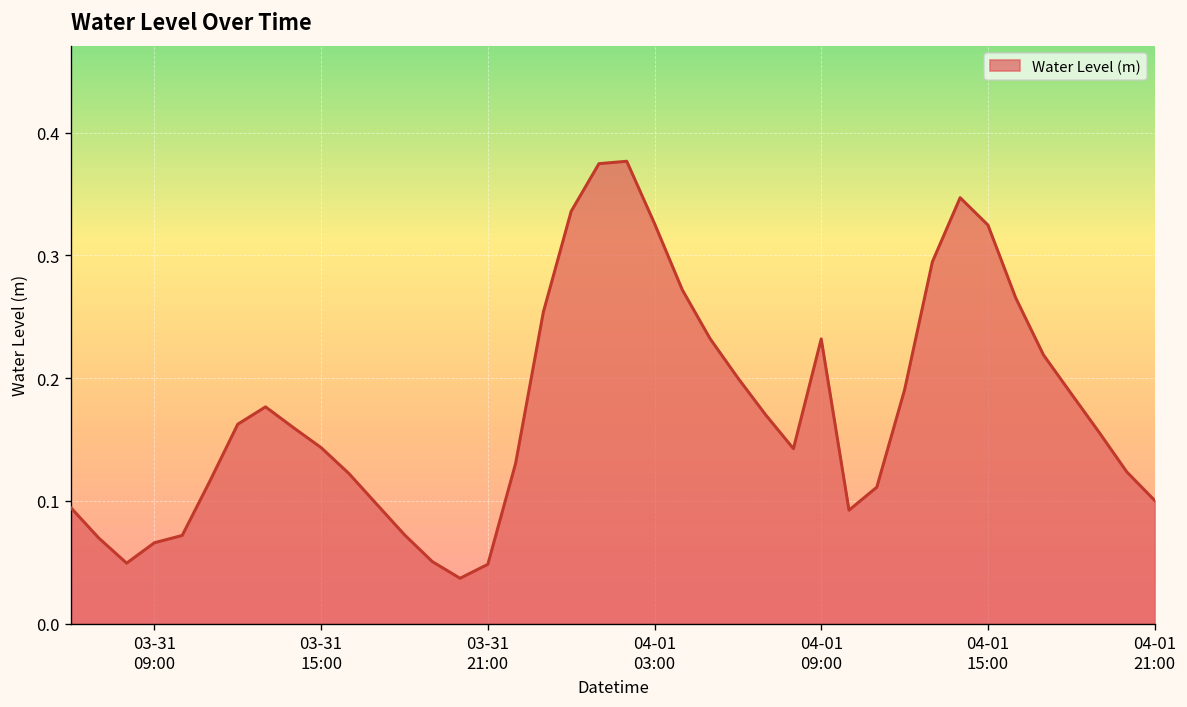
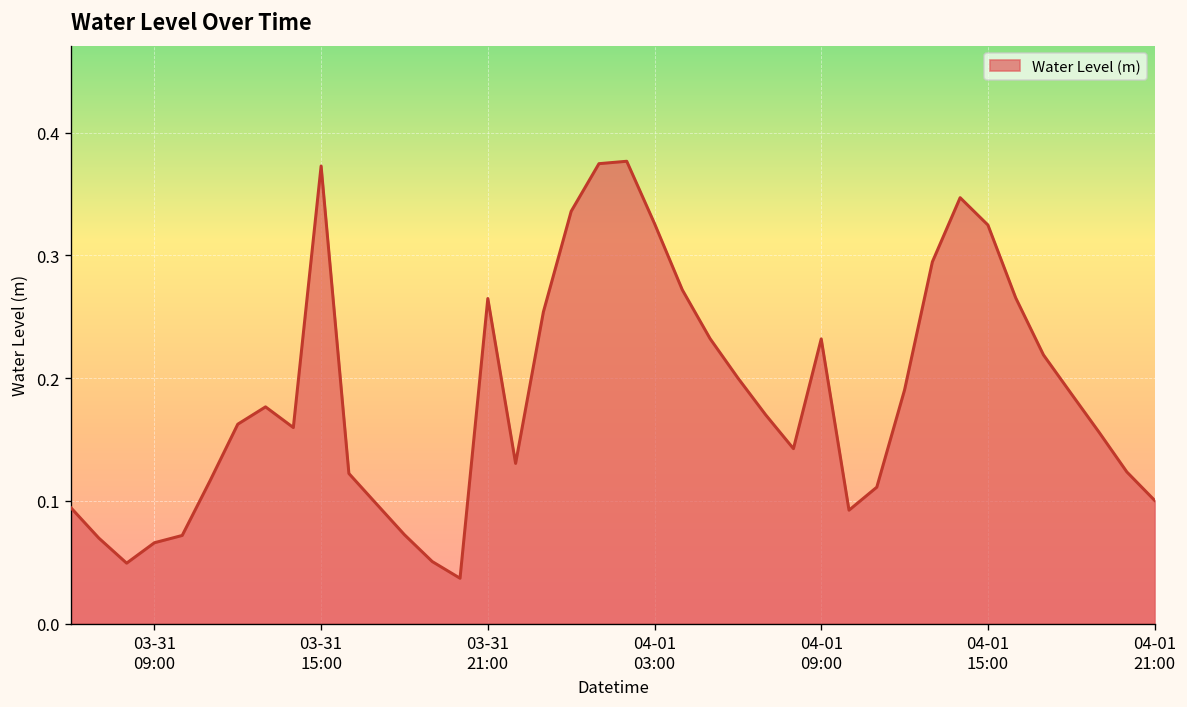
  {
    "03-31 09:00": 0.066,
-   "03-31 15:00": 0.143,
-   "03-31 21:00": 0.048,
+   "03-31 15:00": 0.373,
+   "03-31 21:00": 0.265,
    "04-01 03:00": 0.326,
    "04-01 09:00": 0.232,
    "04-01 15:00": 0.325,
    "04-01 21:00": 0.100
  }
